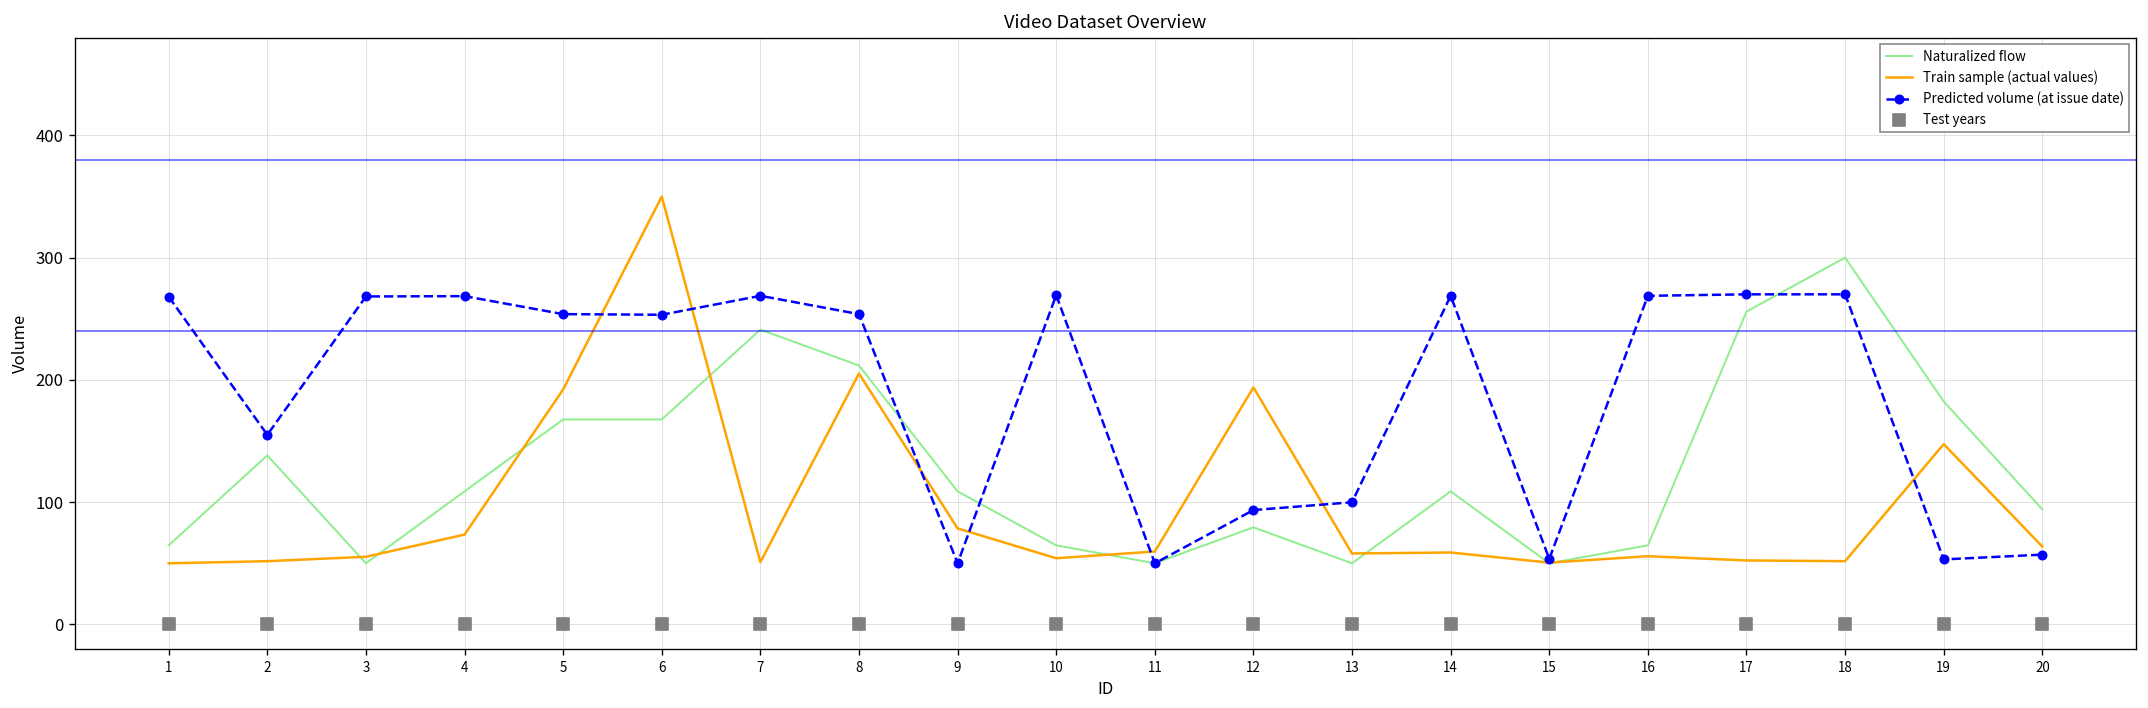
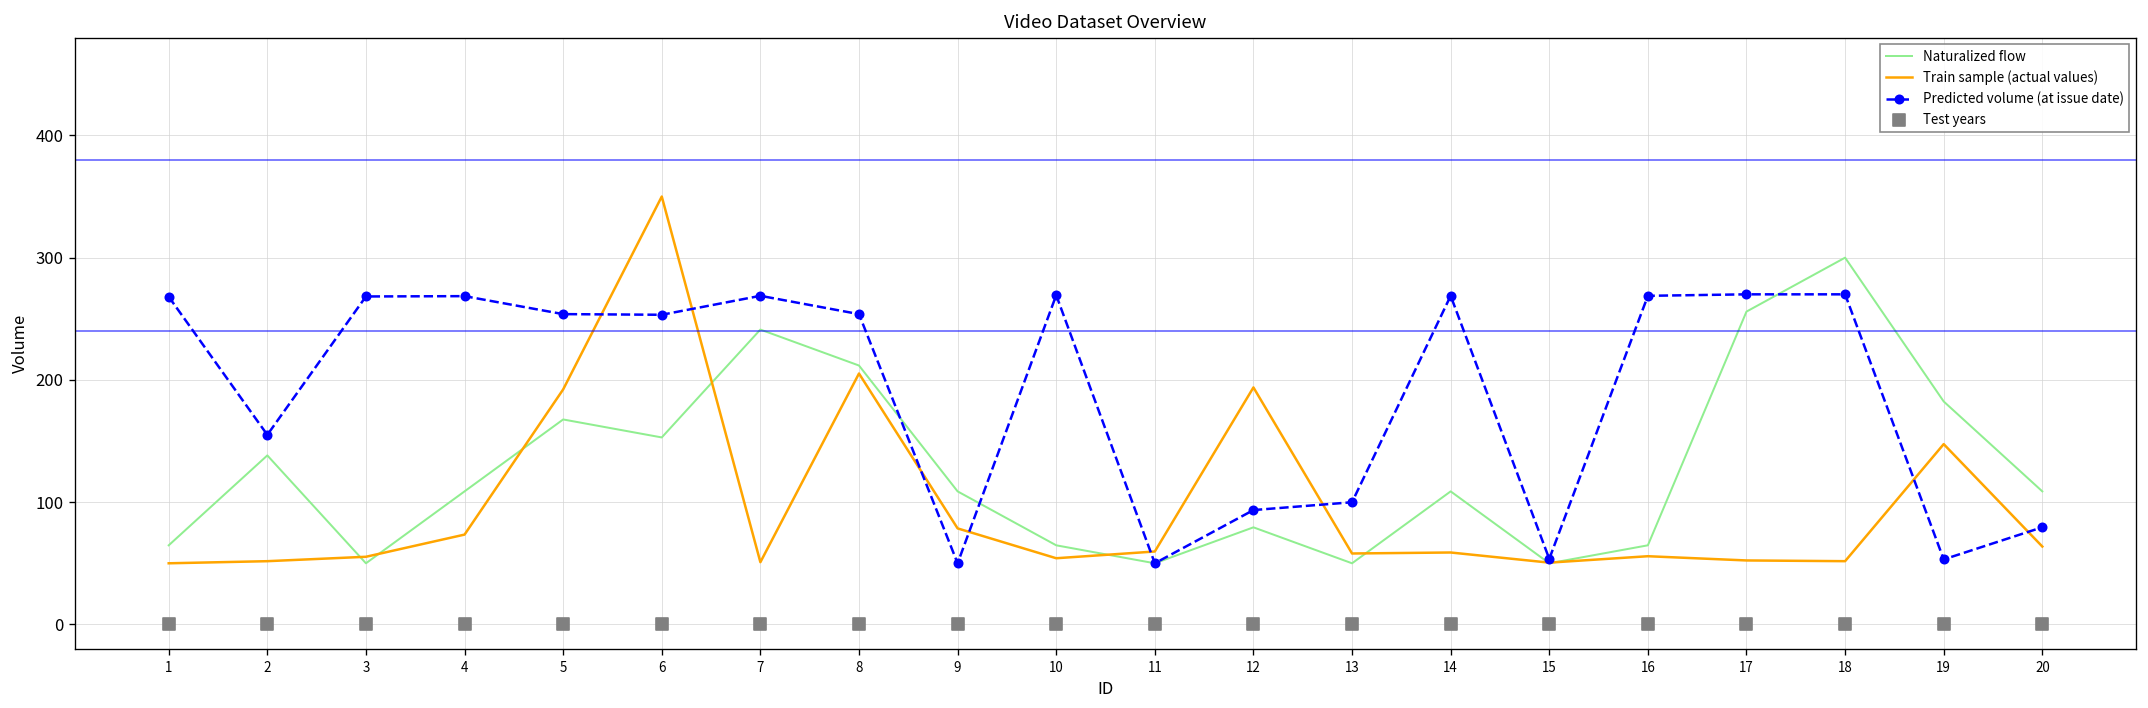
  {
    "Naturalized flow": {
      "1": 65,
      "2": 138,
      "3": 50,
      "4": 109,
      "5": 168,
-     "6": 168,
+     "6": 153,
      "7": 241,
      "8": 212,
      "9": 109,
      "10": 65,
      "12": 79,
      "13": 50,
      "14": 109,
      "16": 65,
      "17": 256,
      "18": 300,
      "19": 182,
-     "20": 94
+     "20": 109
    },
    "Train sample (actual values)": {
      "1": 50,
      "2": 52,
      "3": 55,
      "4": 73,
      "5": 192,
      "6": 350,
      "7": 51,
      "8": 205,
      "9": 79,
      "10": 54,
      "11": 60,
      "12": 194,
      "13": 58,
      "14": 59,
      "16": 56,
      "17": 52,
      "18": 52,
      "19": 147,
      "20": 64
    },
    "Predicted volume (at issue date)": {
      "1": 268,
      "2": 155,
      "3": 268,
      "4": 269,
      "5": 254,
      "6": 253,
      "7": 269,
      "8": 254,
      "9": 50,
      "10": 269,
      "12": 94,
      "13": 100,
      "14": 269,
      "15": 54,
      "16": 269,
      "17": 270,
      "18": 270,
      "19": 53,
-     "20": 57
+     "20": 79
    }
  }
